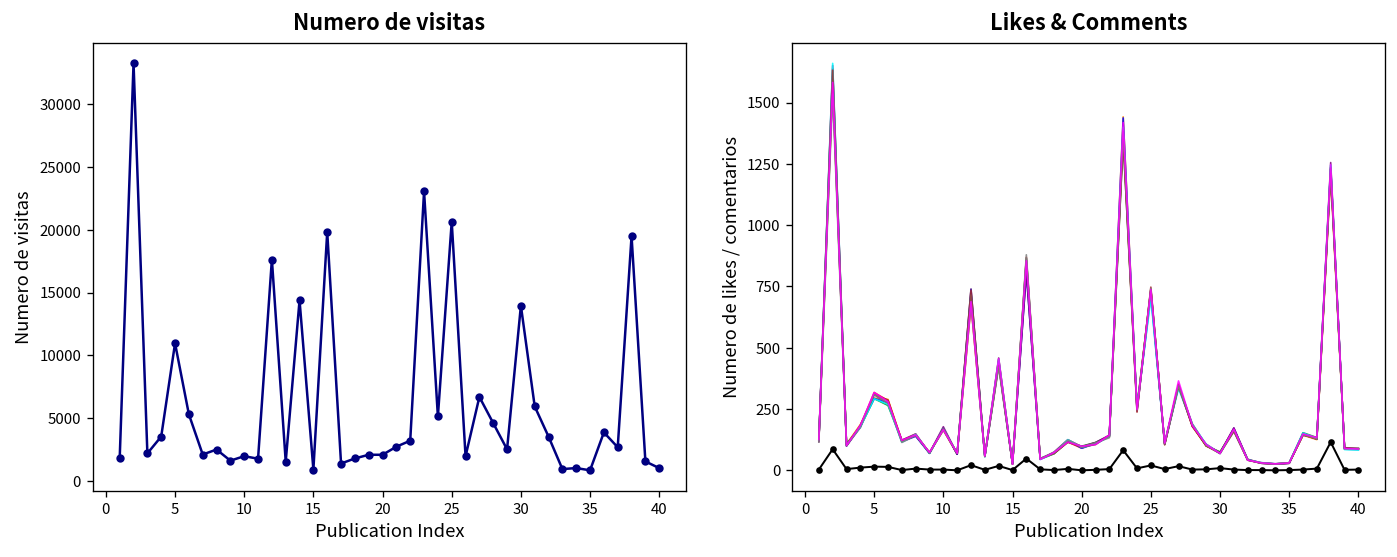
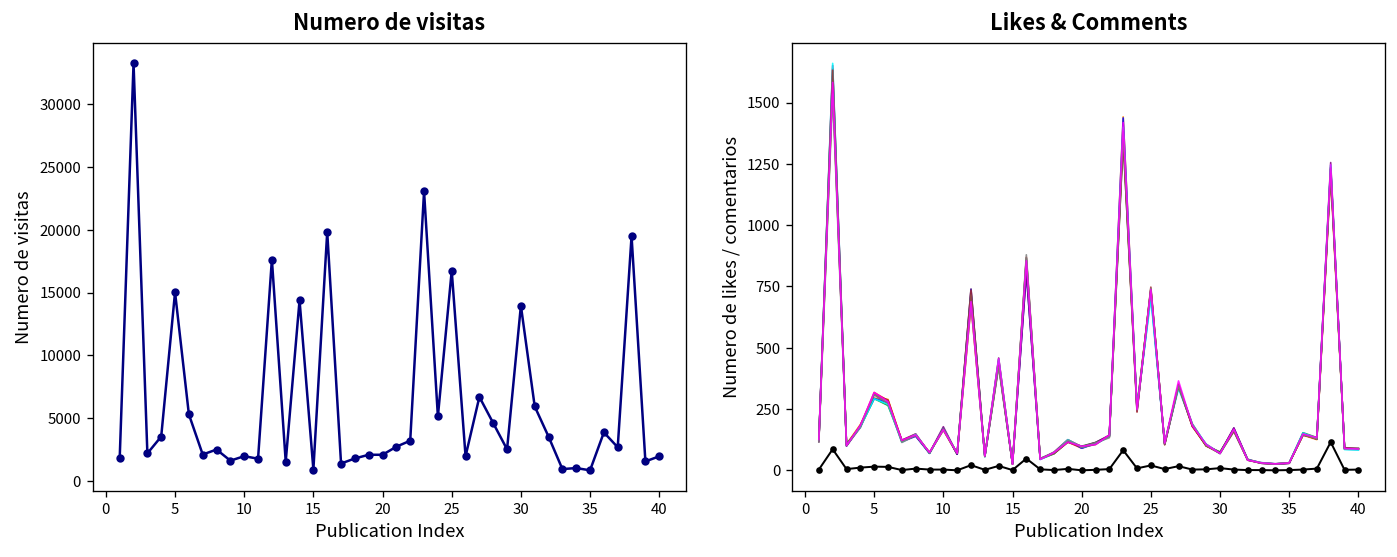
  {
    "Numero de visitas": {
-     "5": 11000,
+     "5": 15000,
      "10": 2000,
      "15": 900,
      "20": 2100,
-     "25": 20600,
+     "25": 16700,
      "30": 14000,
      "35": 800,
-     "40": 1000
+     "40": 2000
    }
  }
